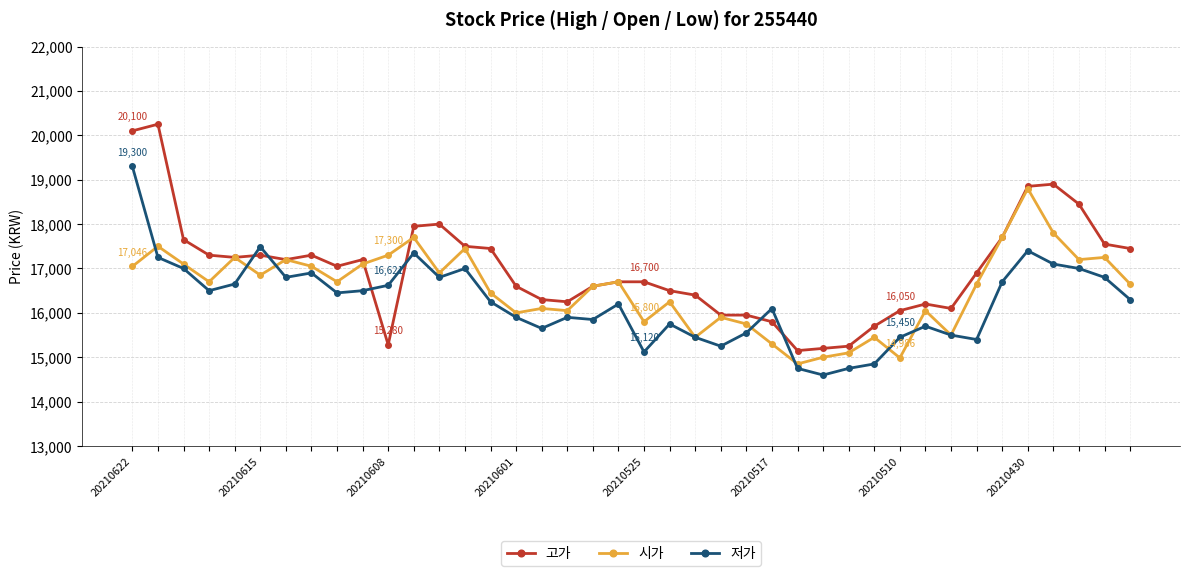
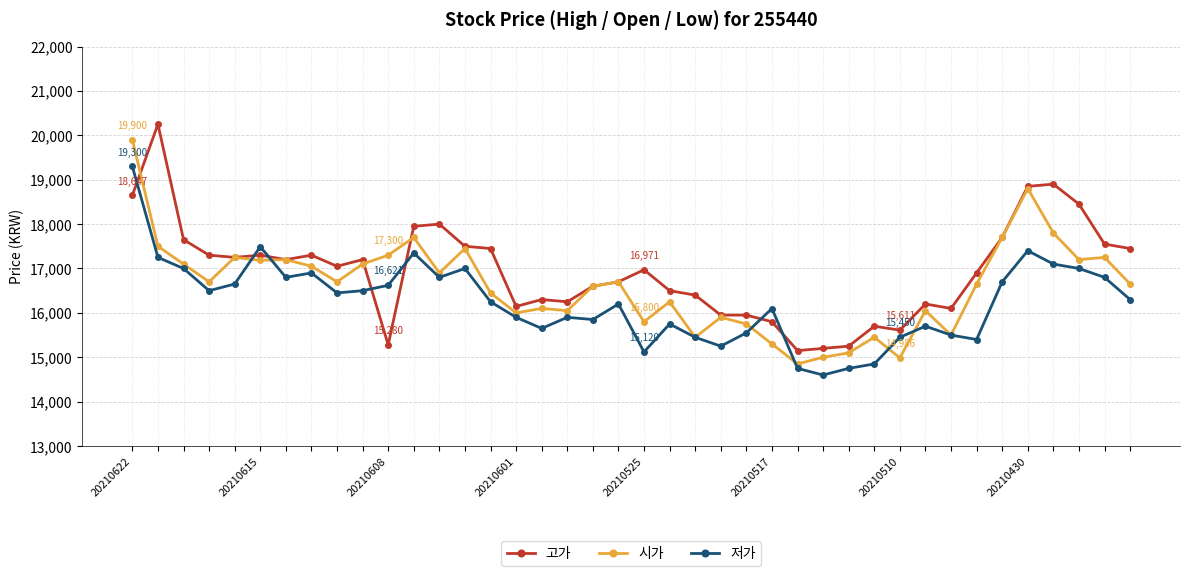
  {
    "고가": {
-     "20210622": "20,100",
+     "20210622": "18,647",
      "20210608": "15,280",
-     "20210601": "16,600",
-     "20210525": "16,700",
-     "20210510": "16,050"
+     "20210601": "16,100",
+     "20210525": "16,971",
+     "20210510": "15,611"
    },
    "시가": {
-     "20210622": "17,046",
-     "20210615": "16,900",
+     "20210622": "19,900",
+     "20210615": "17,200",
      "20210608": "17,300",
      "20210525": "15,800"
    },
    "저가": {
      "20210622": "19,300",
      "20210608": "16,621",
      "20210525": "15,120",
      "20210510": "15,450"
    }
  }
